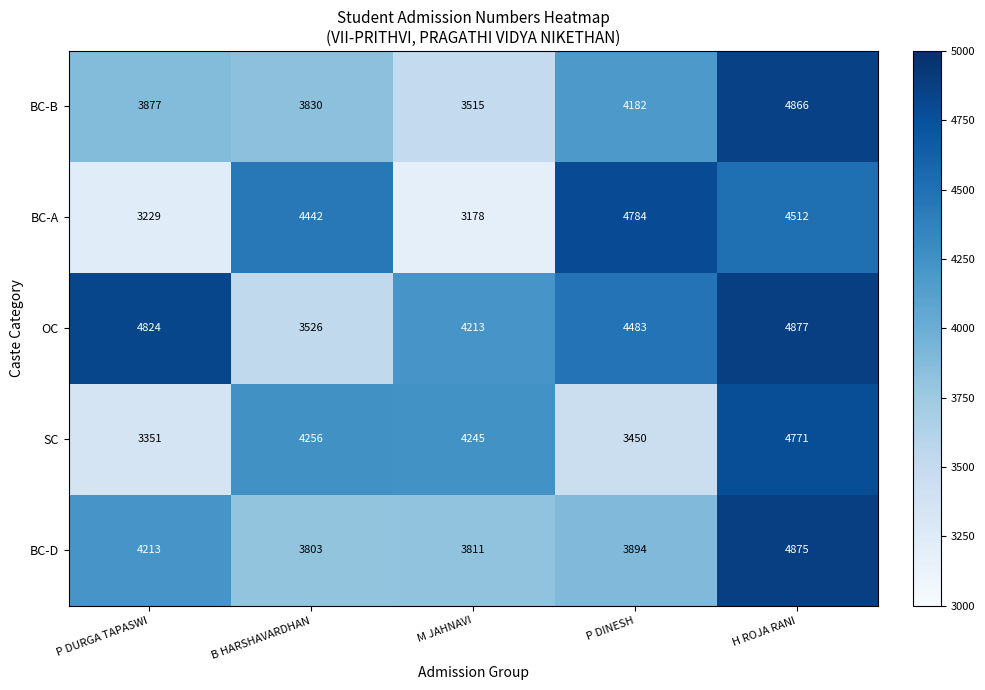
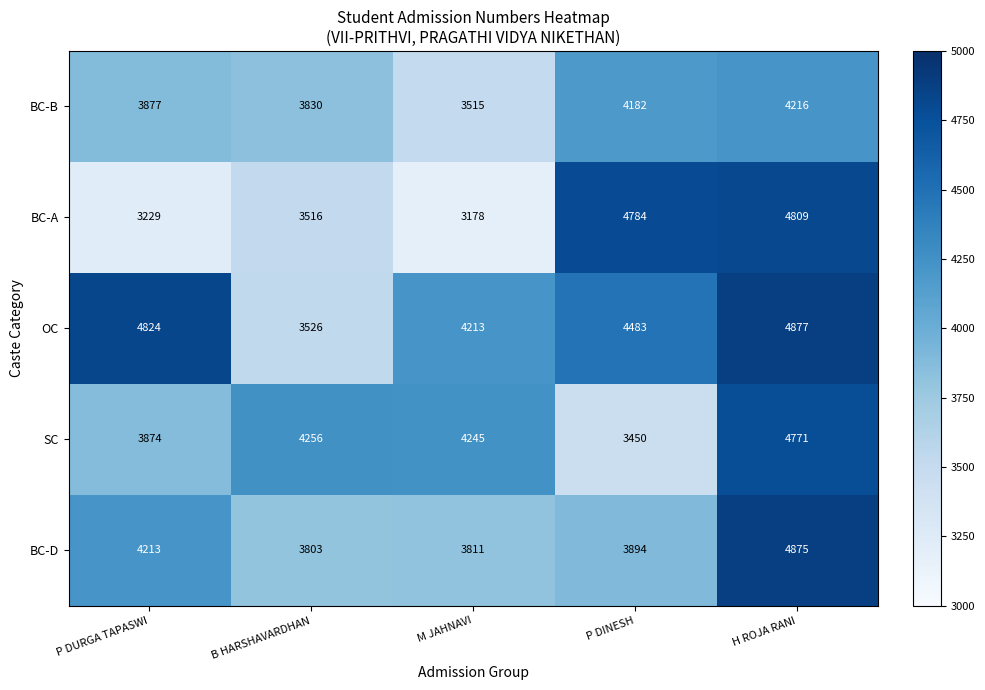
  {
    "BC-B": {
      "P DURGA TAPASWI": 3877,
      "B HARSHAVARDHAN": 3830,
      "M JAHNAVI": 3515,
      "P DINESH": 4182,
-     "H ROJA RANI": 4866
+     "H ROJA RANI": 4216
    },
    "BC-A": {
      "P DURGA TAPASWI": 3229,
-     "B HARSHAVARDHAN": 4442,
+     "B HARSHAVARDHAN": 3516,
      "M JAHNAVI": 3178,
      "P DINESH": 4784,
-     "H ROJA RANI": 4512
+     "H ROJA RANI": 4809
    },
    "OC": {
      "P DURGA TAPASWI": 4824,
      "B HARSHAVARDHAN": 3526,
      "M JAHNAVI": 4213,
      "P DINESH": 4483,
      "H ROJA RANI": 4877
    },
    "SC": {
-     "P DURGA TAPASWI": 3351,
+     "P DURGA TAPASWI": 3874,
      "B HARSHAVARDHAN": 4256,
      "M JAHNAVI": 4245,
      "P DINESH": 3450,
      "H ROJA RANI": 4771
    },
    "BC-D": {
      "P DURGA TAPASWI": 4213,
      "B HARSHAVARDHAN": 3803,
      "M JAHNAVI": 3811,
      "P DINESH": 3894,
      "H ROJA RANI": 4875
    }
  }
